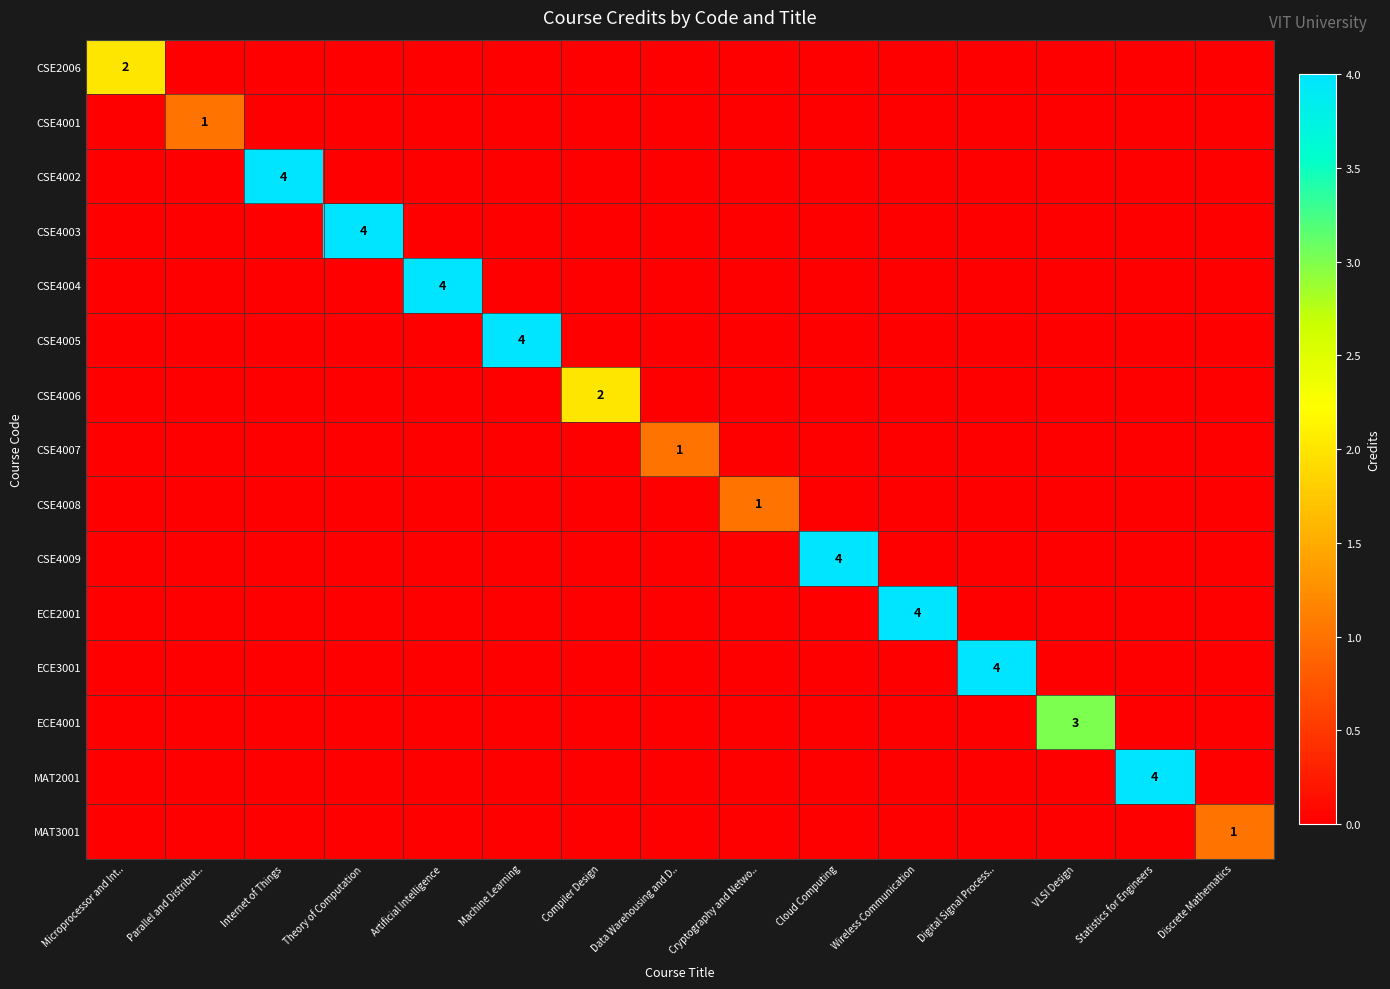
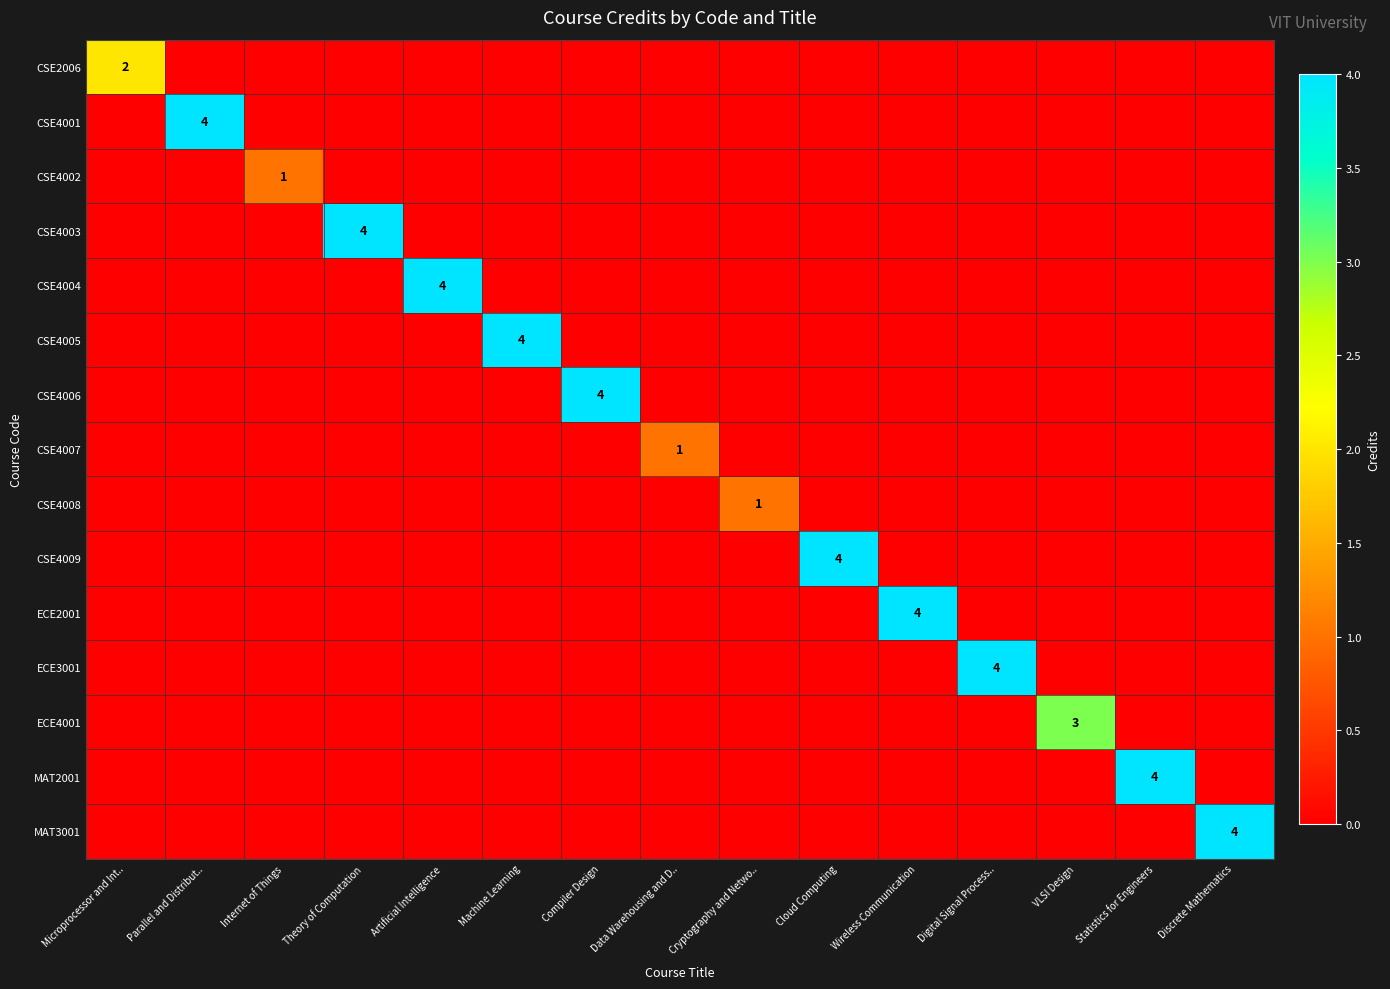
  {
    "CSE2006": {
      "Microprocessor and Int..": 2
    },
    "CSE4001": {
-     "Parallel and Distribut..": 1
+     "Parallel and Distribut..": 4
    },
    "CSE4002": {
-     "Internet of Things": 4
+     "Internet of Things": 1
    },
    "CSE4003": {
      "Theory of Computation": 4
    },
    "CSE4004": {
      "Artificial Intelligence": 4
    },
    "CSE4005": {
      "Machine Learning": 4
    },
    "CSE4006": {
-     "Compiler Design": 2
+     "Compiler Design": 4
    },
    "CSE4007": {
      "Data Warehousing and D..": 1
    },
    "CSE4008": {
      "Cryptography and Netwo..": 1
    },
    "CSE4009": {
      "Cloud Computing": 4
    },
    "ECE2001": {
      "Wireless Communication": 4
    },
    "ECE3001": {
      "Digital Signal Process..": 4
    },
    "ECE4001": {
      "VLSI Design": 3
    },
    "MAT2001": {
      "Statistics for Engineers": 4
    },
    "MAT3001": {
-     "Discrete Mathematics": 1
+     "Discrete Mathematics": 4
    }
  }
